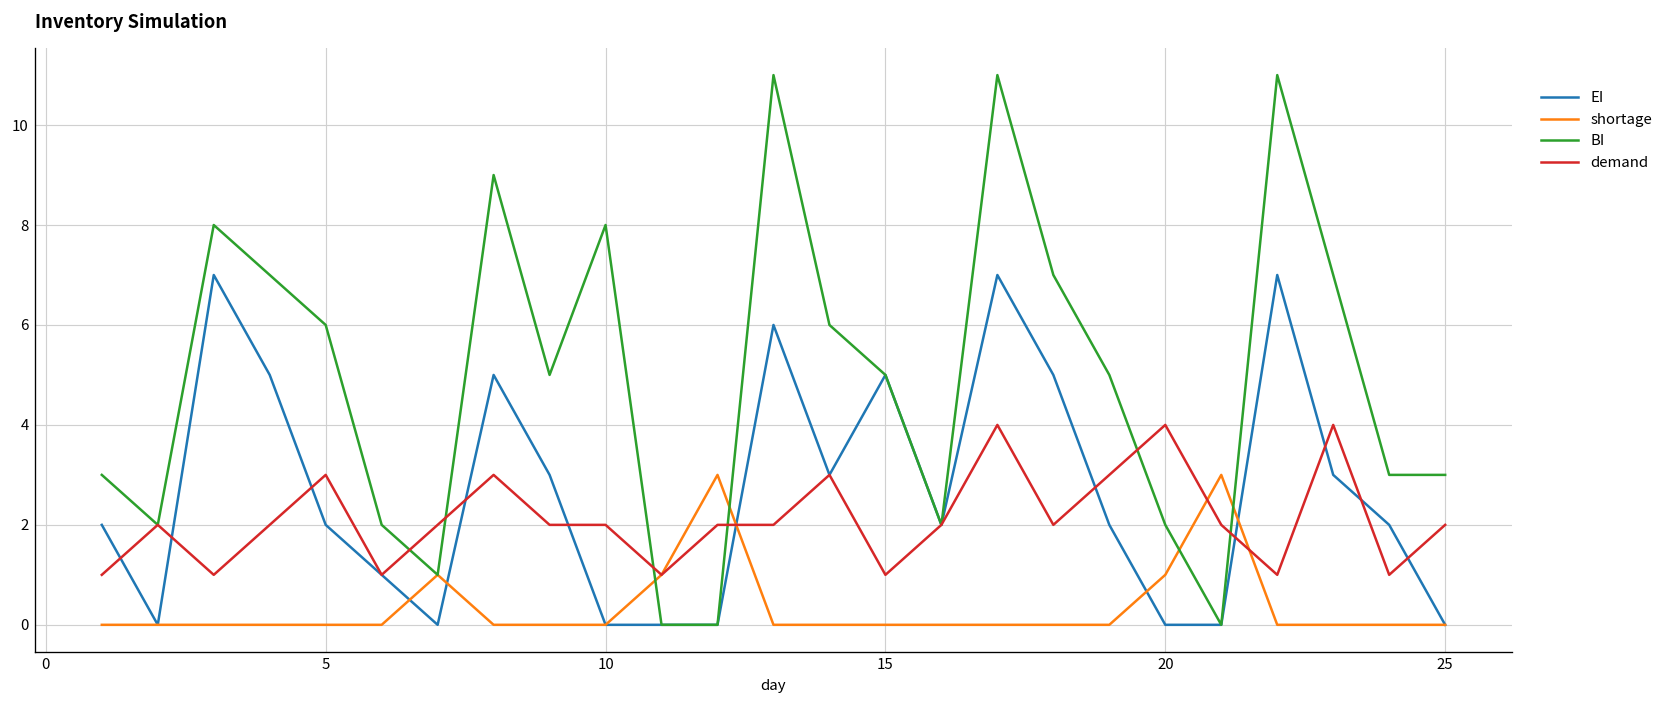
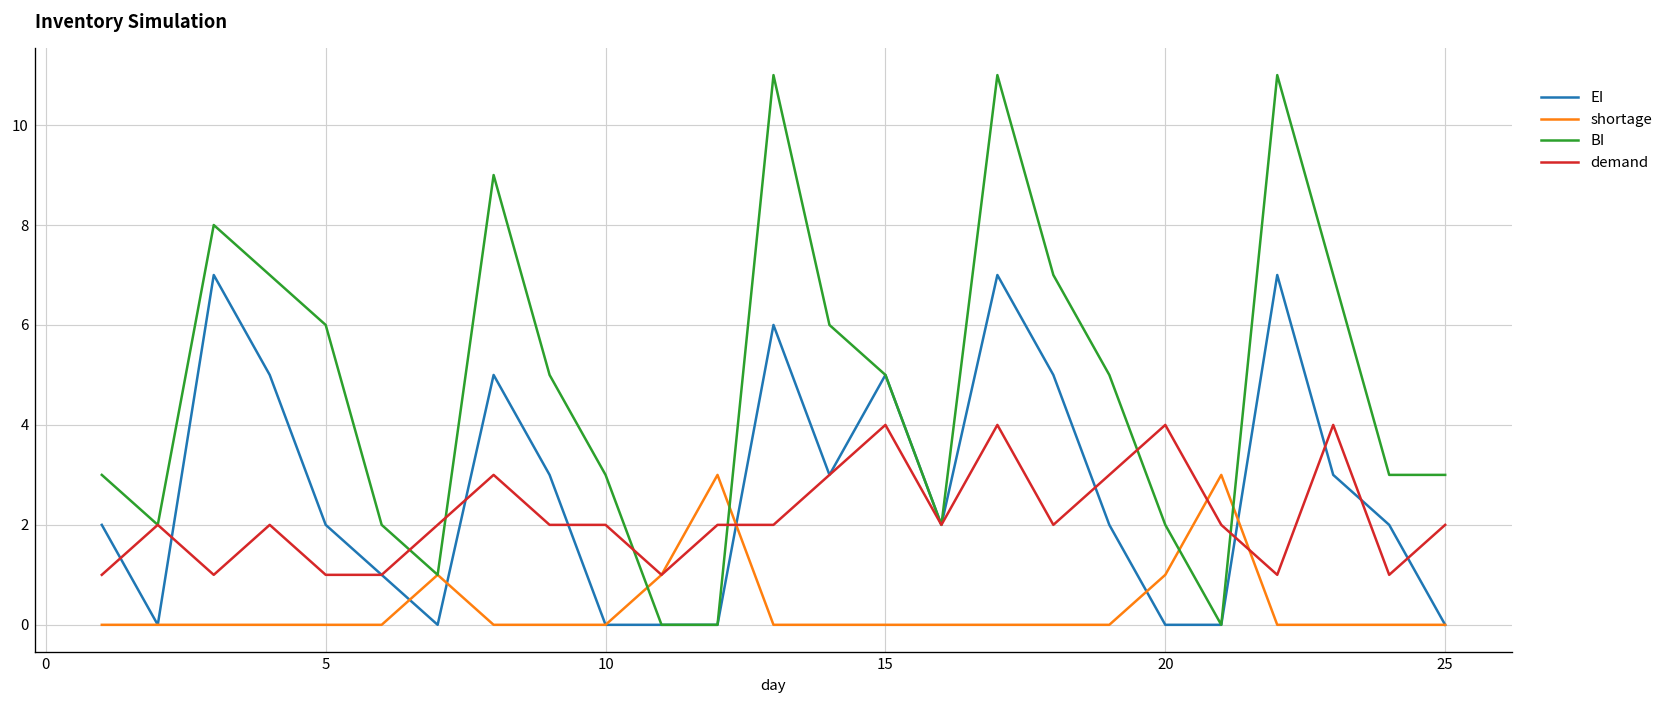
  {
    "EI": {
      "5": 2,
      "20": 0
    },
    "shortage": {
      "5": 0,
      "15": 0,
      "20": 1
    },
    "BI": {
      "5": 6,
-     "10": 8,
+     "10": 3,
      "20": 2,
      "25": 3
    },
    "demand": {
-     "5": 3,
+     "5": 1,
      "10": 2,
-     "15": 1,
+     "15": 4,
      "20": 4,
      "25": 2
    }
  }
